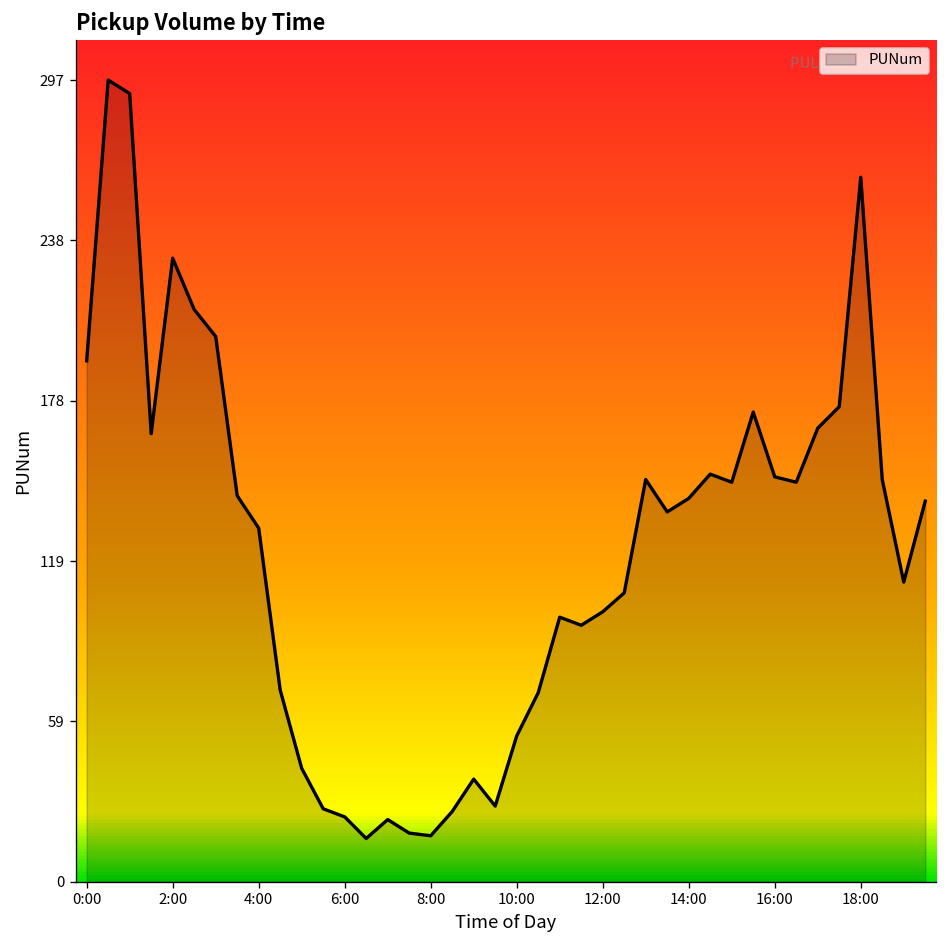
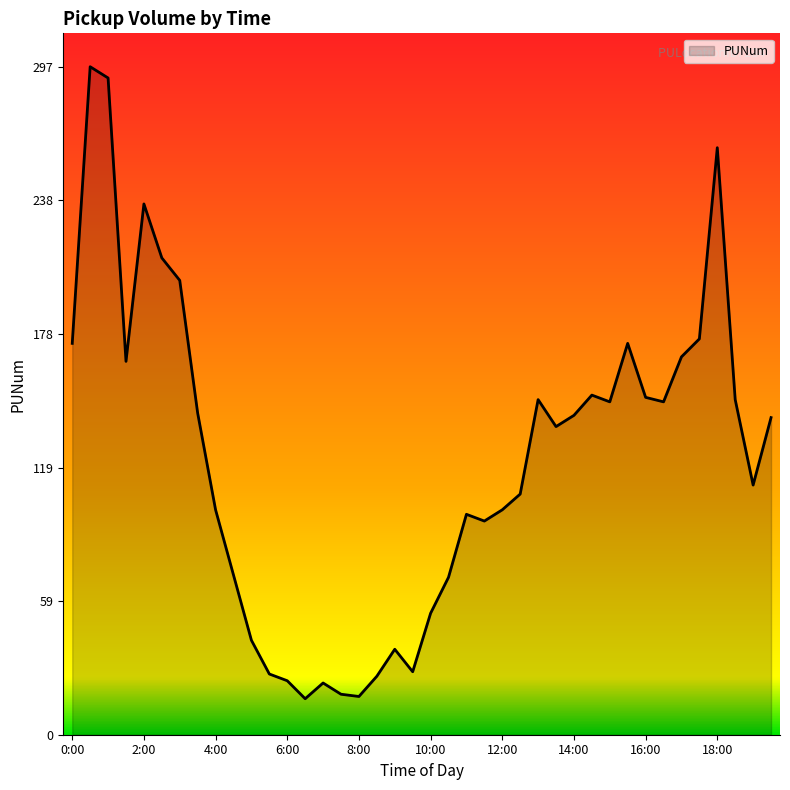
  {
-   "0:00": 193,
-   "2:00": 231,
-   "4:00": 131,
+   "0:00": 174,
+   "2:00": 236,
+   "4:00": 100,
    "6:00": 24,
    "8:00": 17,
    "10:00": 54,
    "12:00": 100,
    "14:00": 142,
    "16:00": 150,
    "18:00": 261
  }
